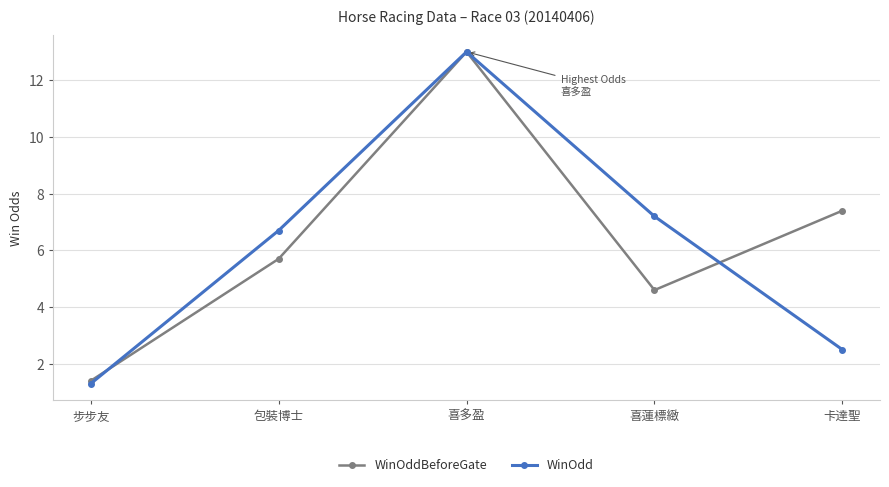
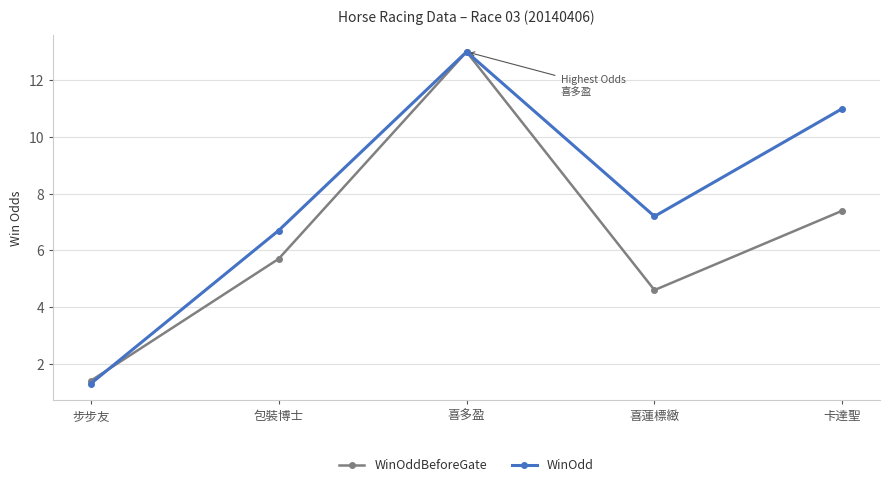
  {
    "WinOddBeforeGate": {
      "步步友": 1.4,
      "包裝博士": 5.7,
      "喜蓮標緻": 4.6,
      "卡達聖": 7.4
    },
    "WinOdd": {
      "步步友": 1.3,
      "包裝博士": 6.7,
      "喜蓮標緻": 7.2,
-     "卡達聖": 2.5
+     "卡達聖": 11.0
    }
  }
